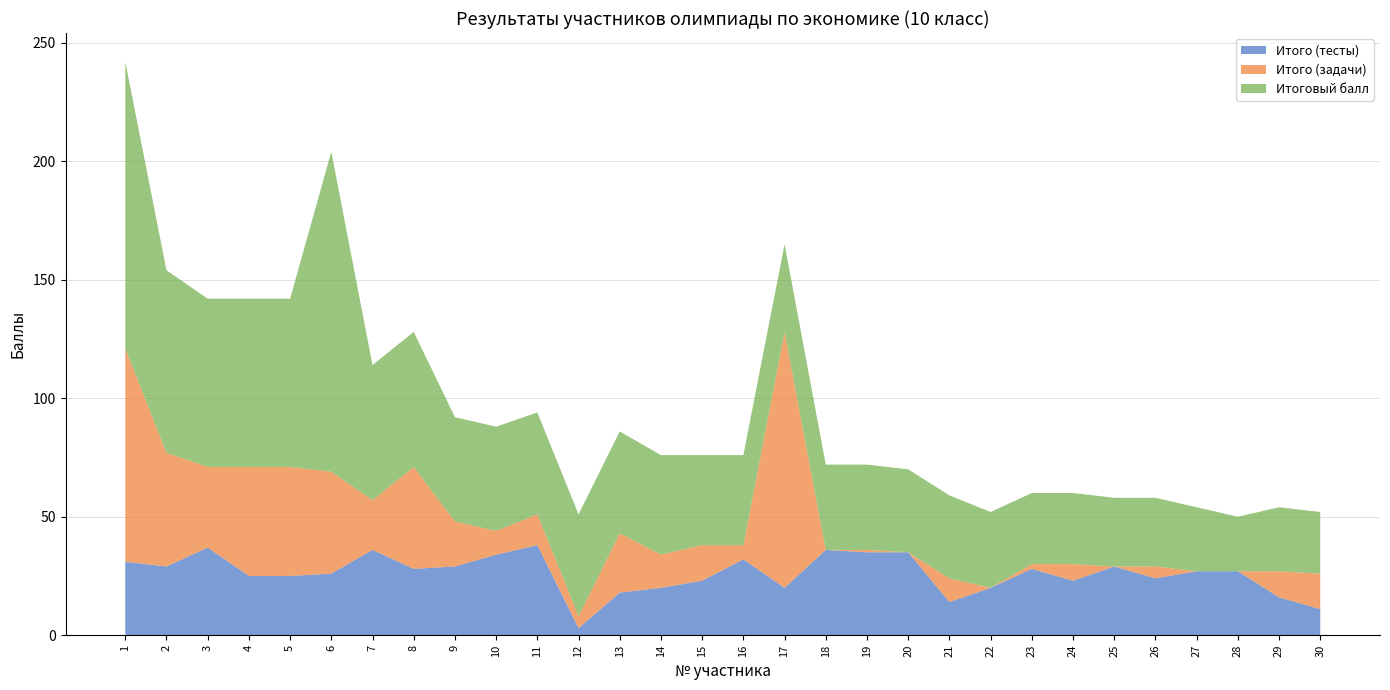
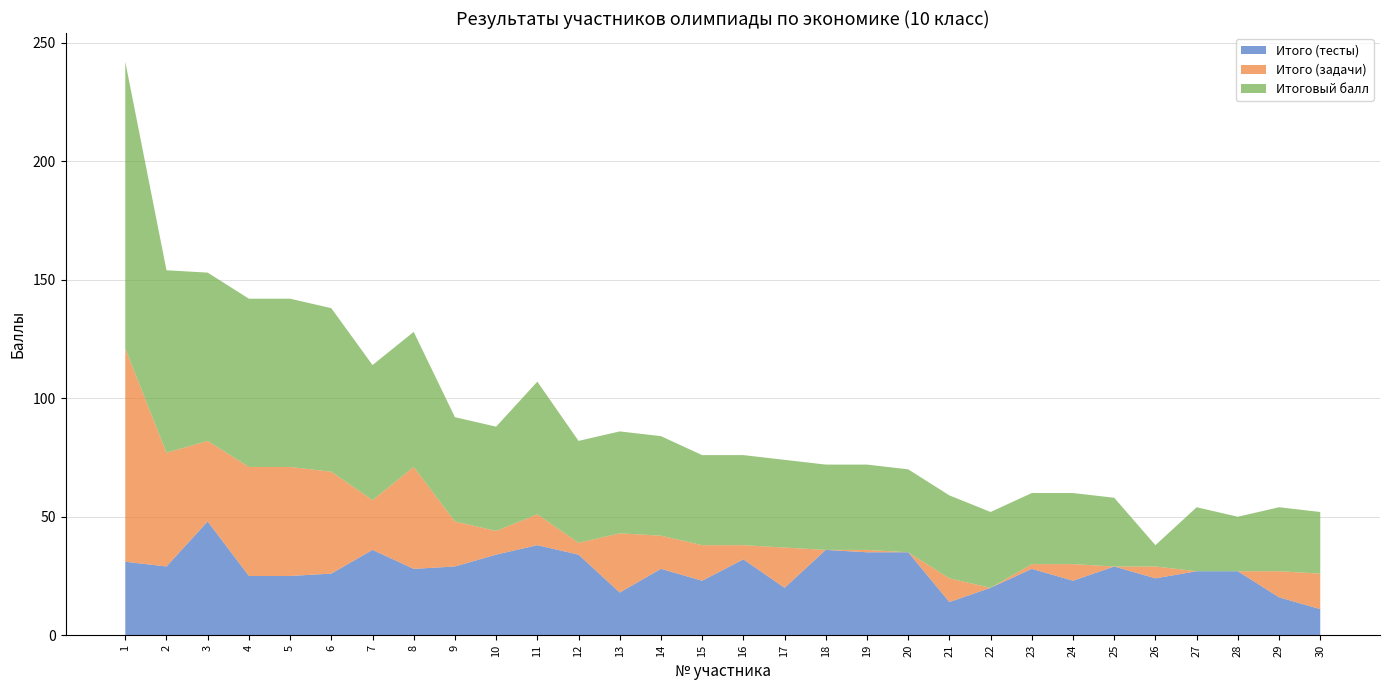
  {
    "Итого (тесты)": {
      "1": 31,
      "2": 29,
-     "3": 37,
+     "3": 48,
      "4": 25,
      "5": 25,
      "6": 26,
      "7": 36,
      "8": 28,
      "9": 29,
      "10": 34,
      "11": 38,
-     "12": 3,
+     "12": 34,
      "13": 18,
-     "14": 20,
+     "14": 28,
      "15": 23,
      "16": 32,
      "17": 20,
      "21": 14,
      "23": 28,
      "24": 23,
      "26": 24,
      "29": 16,
      "30": 11
    },
    "Итого (задачи)": {
      "1": 90,
      "2": 48,
      "3": 34,
      "4": 46,
      "5": 46,
      "6": 43,
      "7": 21,
      "8": 43,
      "9": 19,
      "10": 10,
      "11": 13,
      "12": 5,
      "13": 25,
      "14": 14,
      "15": 15,
      "16": 6,
-     "17": 108,
+     "17": 17,
      "21": 10,
      "23": 2,
      "24": 7,
      "26": 5,
      "29": 11,
      "30": 15
    },
    "Итоговый балл": {
      "1": 121,
      "2": 77,
      "3": 71,
      "4": 71,
      "5": 71,
-     "6": 135,
+     "6": 69,
      "7": 57,
      "8": 57,
      "9": 44,
      "10": 44,
-     "11": 43,
+     "11": 56,
      "12": 43,
      "13": 43,
      "14": 42,
      "15": 38,
      "16": 38,
      "17": 37,
      "18": 36,
      "19": 36,
      "20": 35,
      "21": 35,
      "22": 32,
      "23": 30,
      "24": 30,
      "25": 29,
-     "26": 29,
+     "26": 9,
      "27": 27,
      "28": 23,
      "29": 27,
      "30": 26
    }
  }
